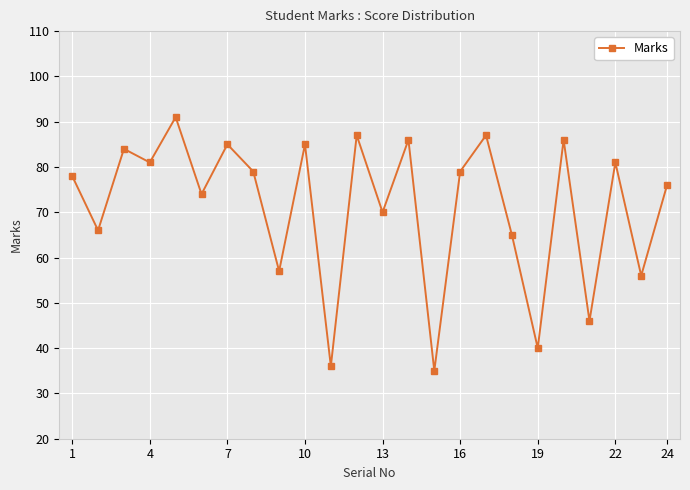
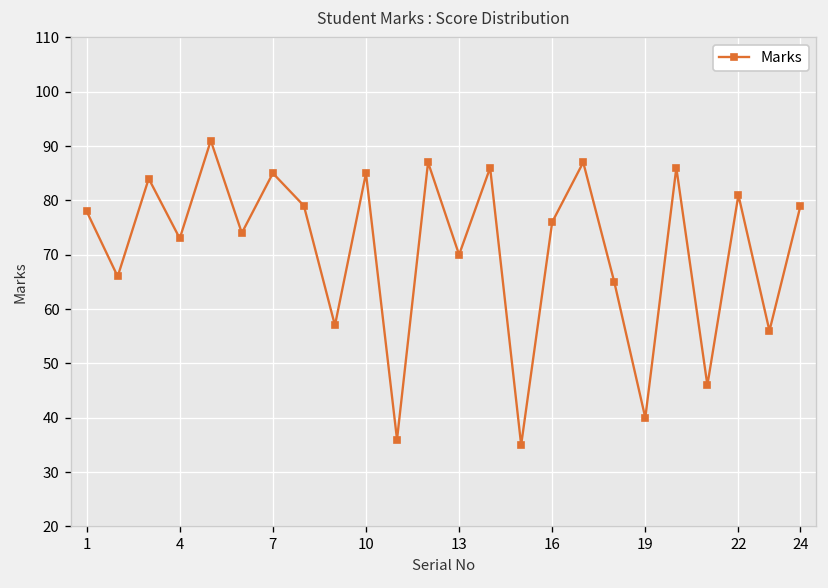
  {
    "1": 78,
-   "4": 81,
+   "4": 73,
    "7": 85,
    "10": 85,
    "13": 70,
-   "16": 79,
+   "16": 76,
    "19": 40,
    "22": 81,
-   "24": 76
+   "24": 79
  }
